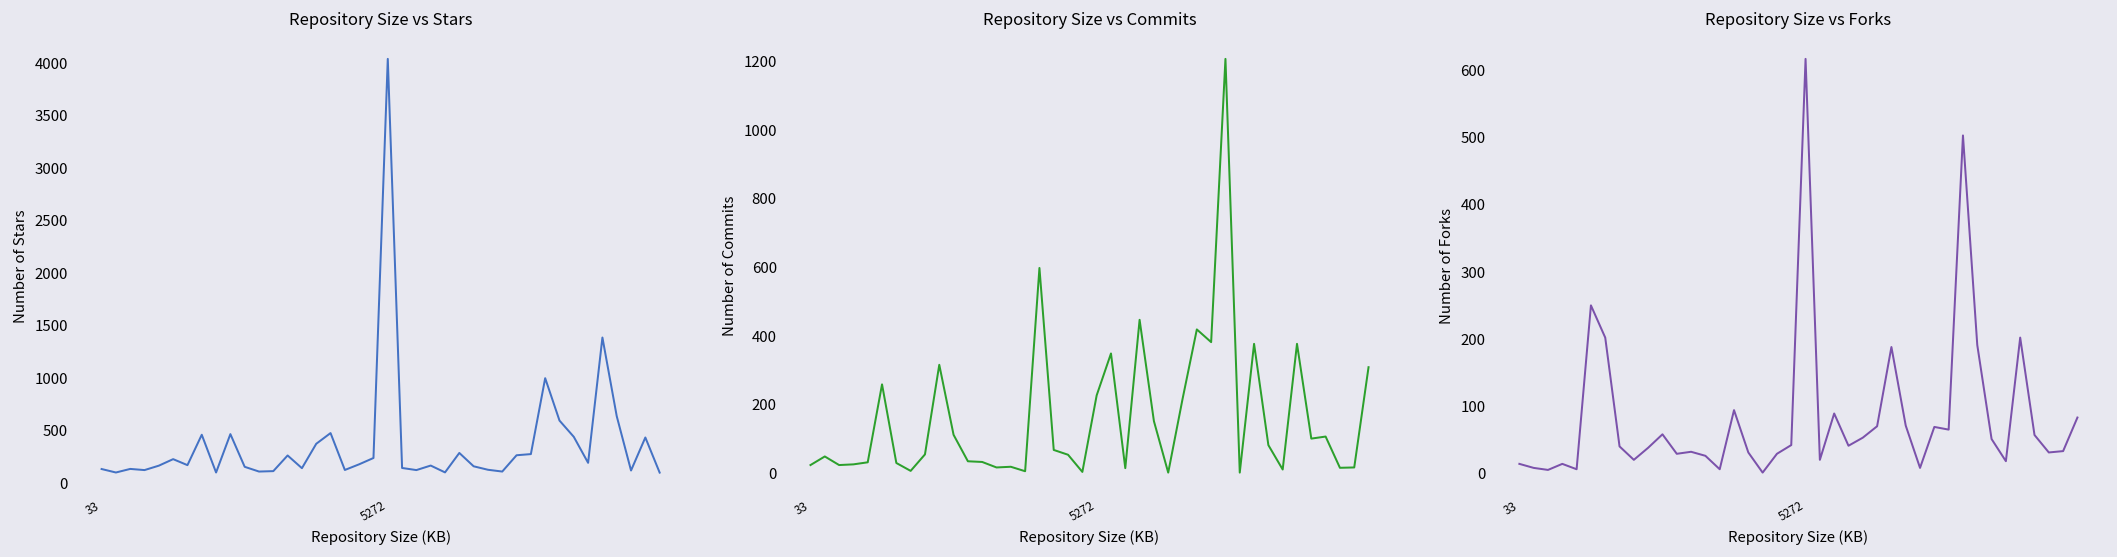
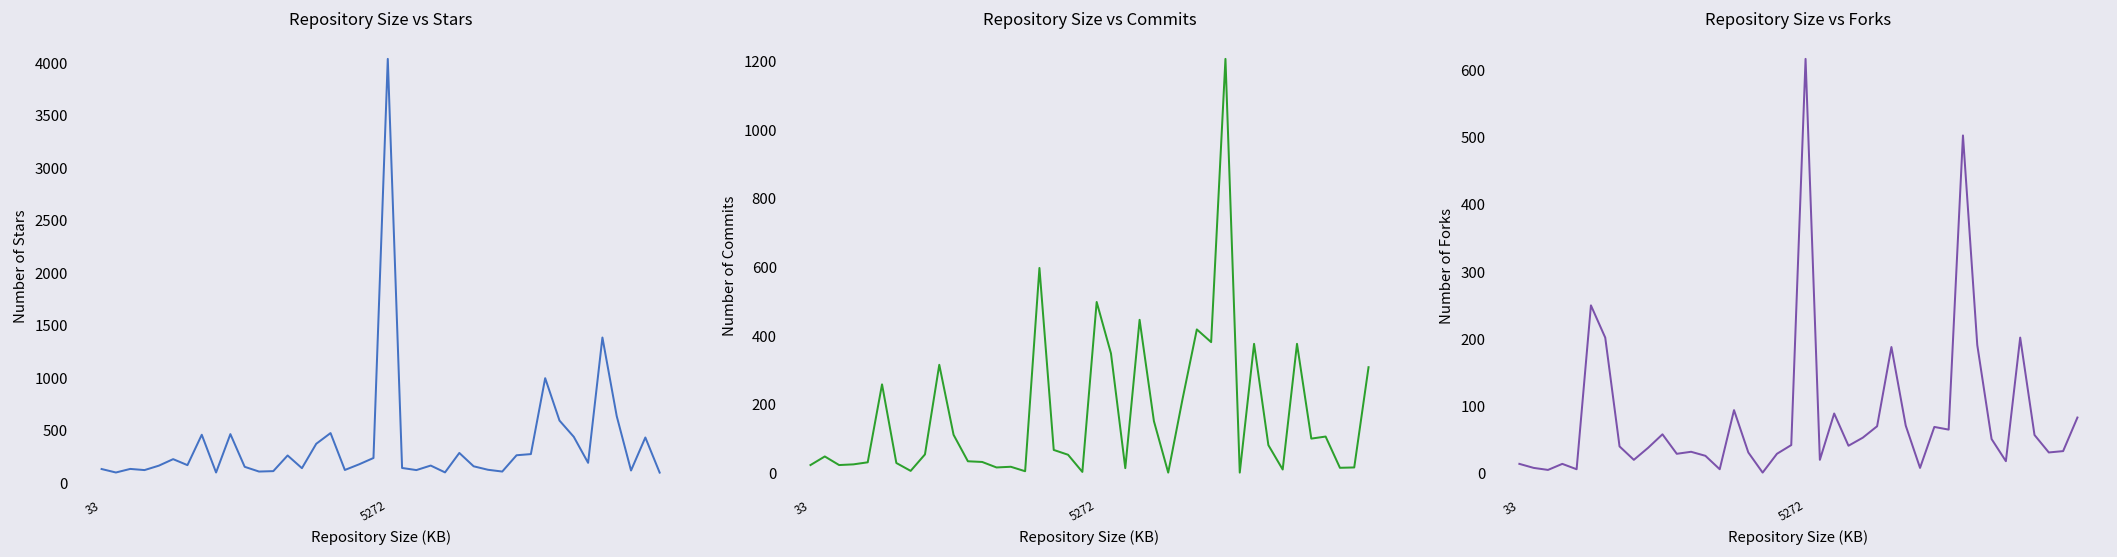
  {
    "Repository Size vs Stars": {
      "5272": 4000
    },
    "Repository Size vs Commits": {
-     "5272": 230
+     "5272": 500
    },
    "Repository Size vs Forks": {
      "5272": 620
    }
  }
